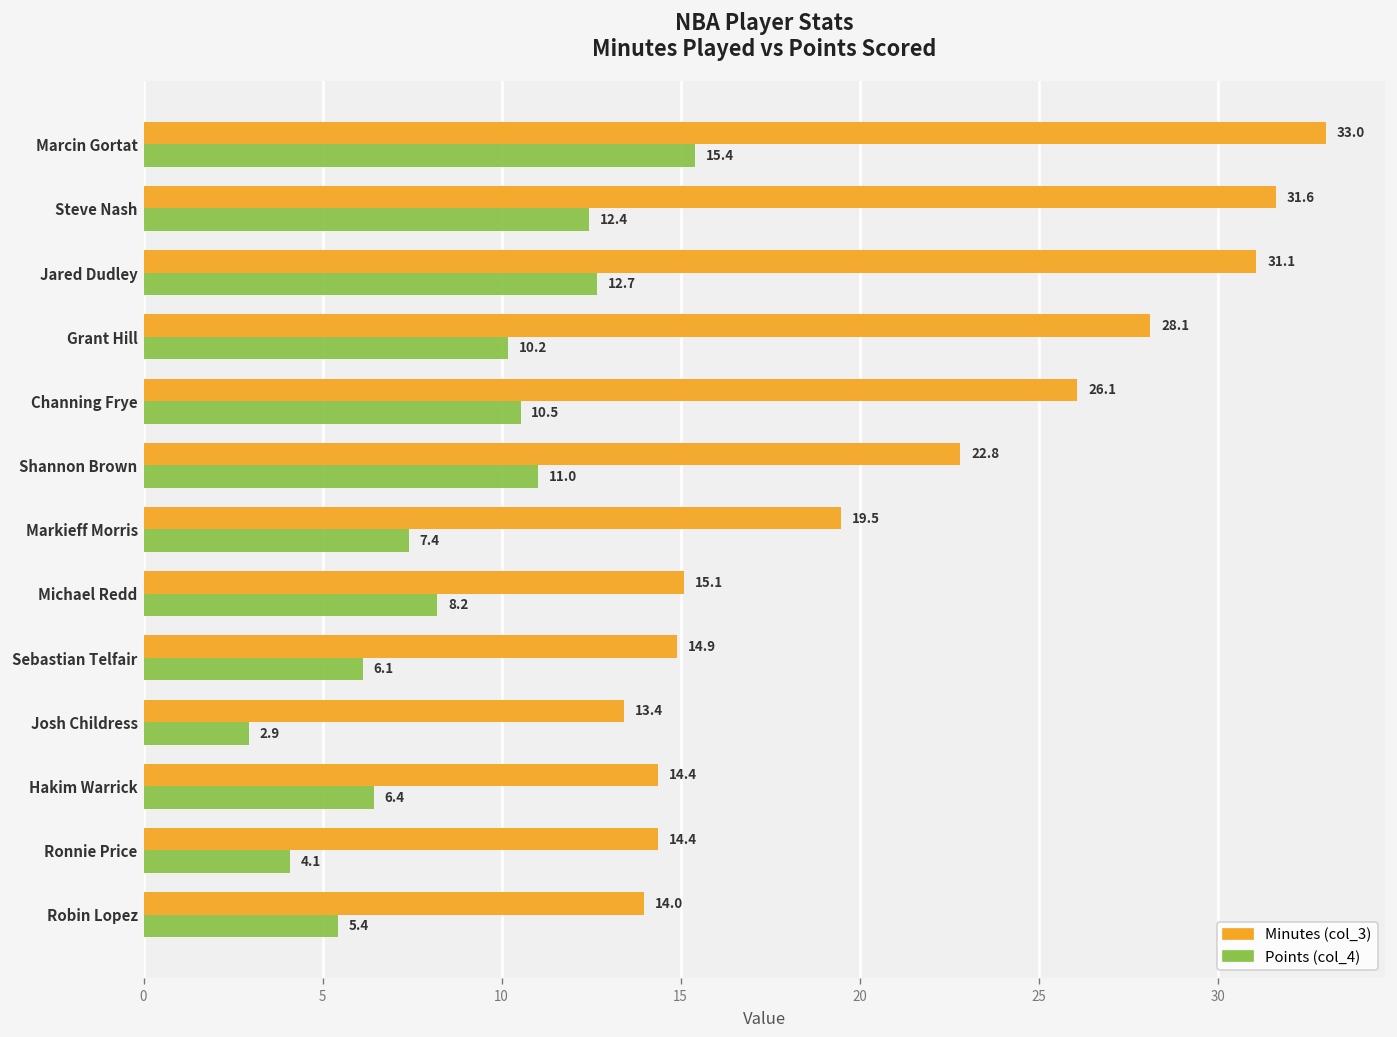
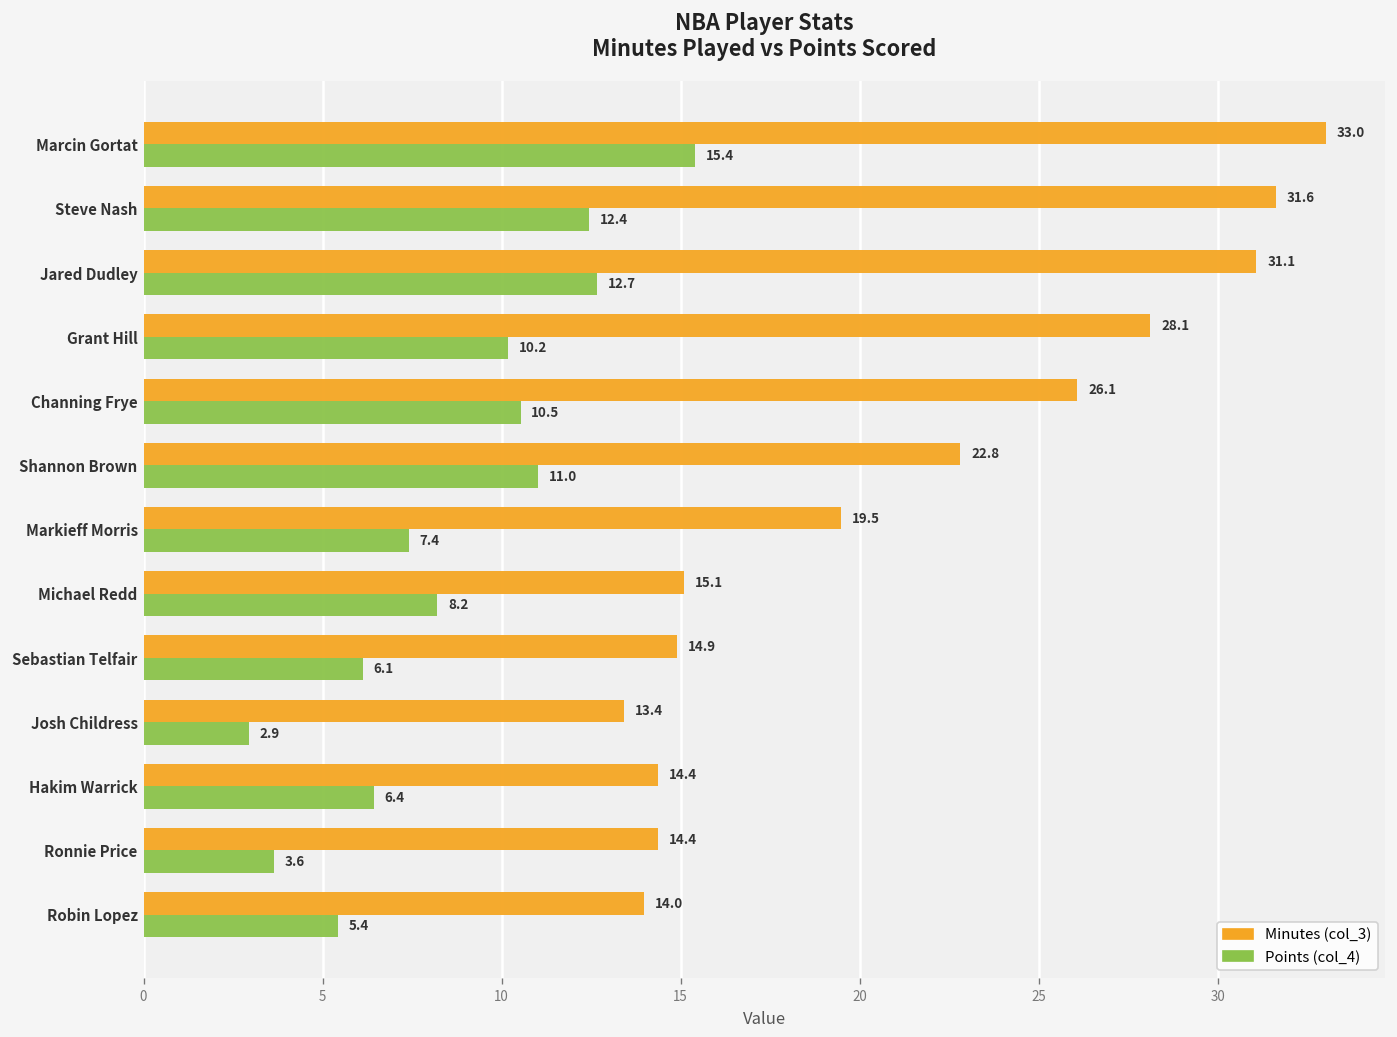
  {
    "Minutes (col_3)": {
      "Marcin Gortat": 33.0,
      "Steve Nash": 31.6,
      "Jared Dudley": 31.1,
      "Grant Hill": 28.1,
      "Channing Frye": 26.1,
      "Shannon Brown": 22.8,
      "Markieff Morris": 19.5,
      "Michael Redd": 15.1,
      "Sebastian Telfair": 14.9,
      "Josh Childress": 13.4,
      "Hakim Warrick": 14.4,
      "Ronnie Price": 14.4,
      "Robin Lopez": 14.0
    },
    "Points (col_4)": {
      "Marcin Gortat": 15.4,
      "Steve Nash": 12.4,
      "Jared Dudley": 12.7,
      "Grant Hill": 10.2,
      "Channing Frye": 10.5,
      "Shannon Brown": 11.0,
      "Markieff Morris": 7.4,
      "Michael Redd": 8.2,
      "Sebastian Telfair": 6.1,
      "Josh Childress": 2.9,
      "Hakim Warrick": 6.4,
-     "Ronnie Price": 4.1,
+     "Ronnie Price": 3.6,
      "Robin Lopez": 5.4
    }
  }
